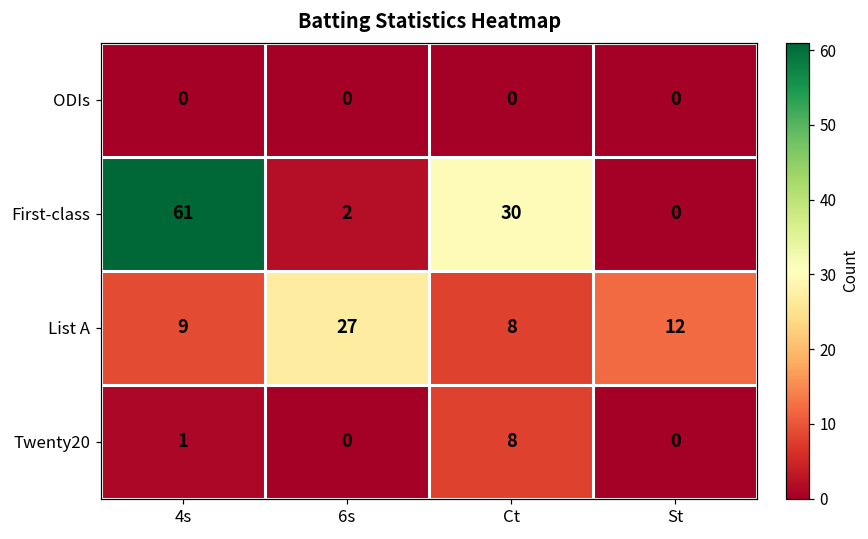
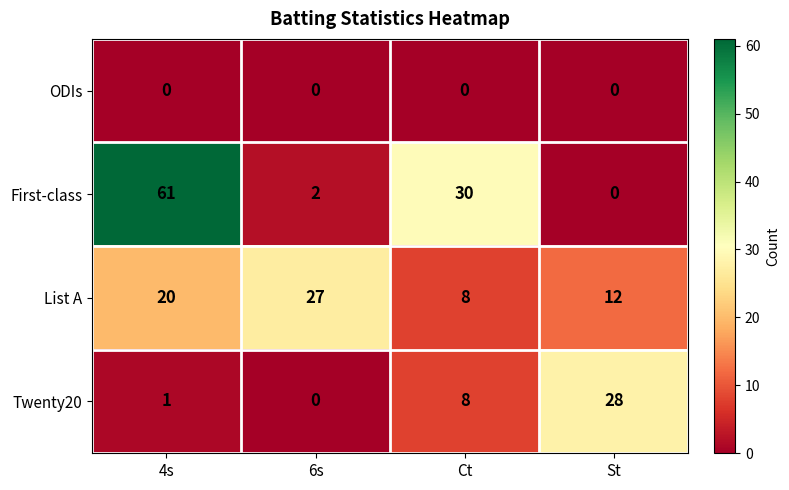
  {
    "ODIs": {
      "4s": 0,
      "6s": 0,
      "Ct": 0,
      "St": 0
    },
    "First-class": {
      "4s": 61,
      "6s": 2,
      "Ct": 30,
      "St": 0
    },
    "List A": {
-     "4s": 9,
+     "4s": 20,
      "6s": 27,
      "Ct": 8,
      "St": 12
    },
    "Twenty20": {
      "4s": 1,
      "6s": 0,
      "Ct": 8,
-     "St": 0
+     "St": 28
    }
  }
